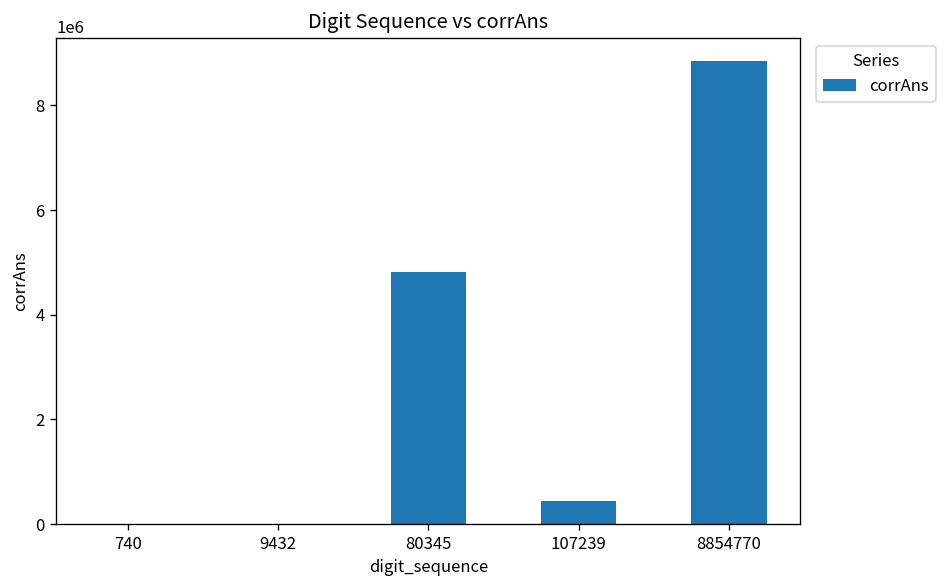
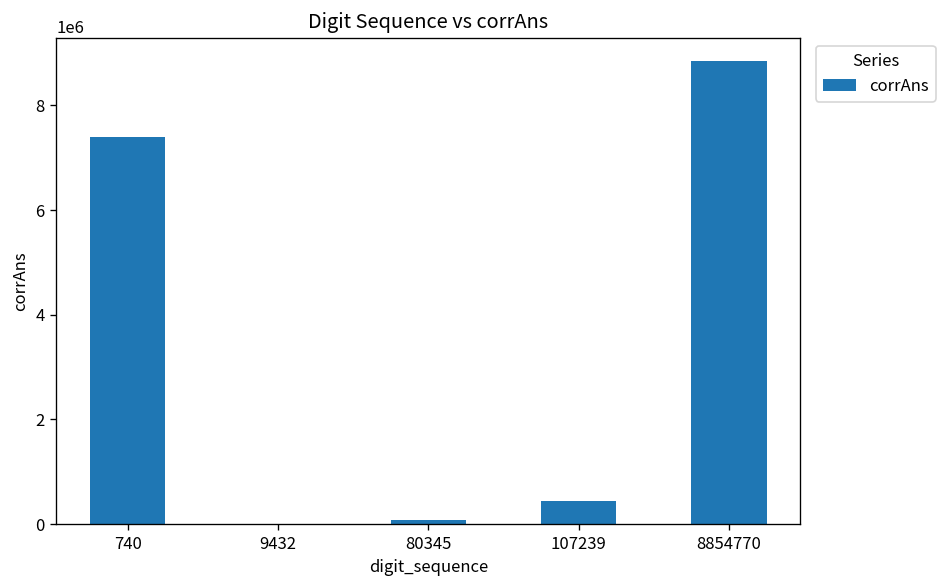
  {
-   "740": 0,
-   "80345": 4800000,
+   "740": 7400000,
+   "80345": 100000,
    "107239": 400000,
    "8854770": 8900000
  }
